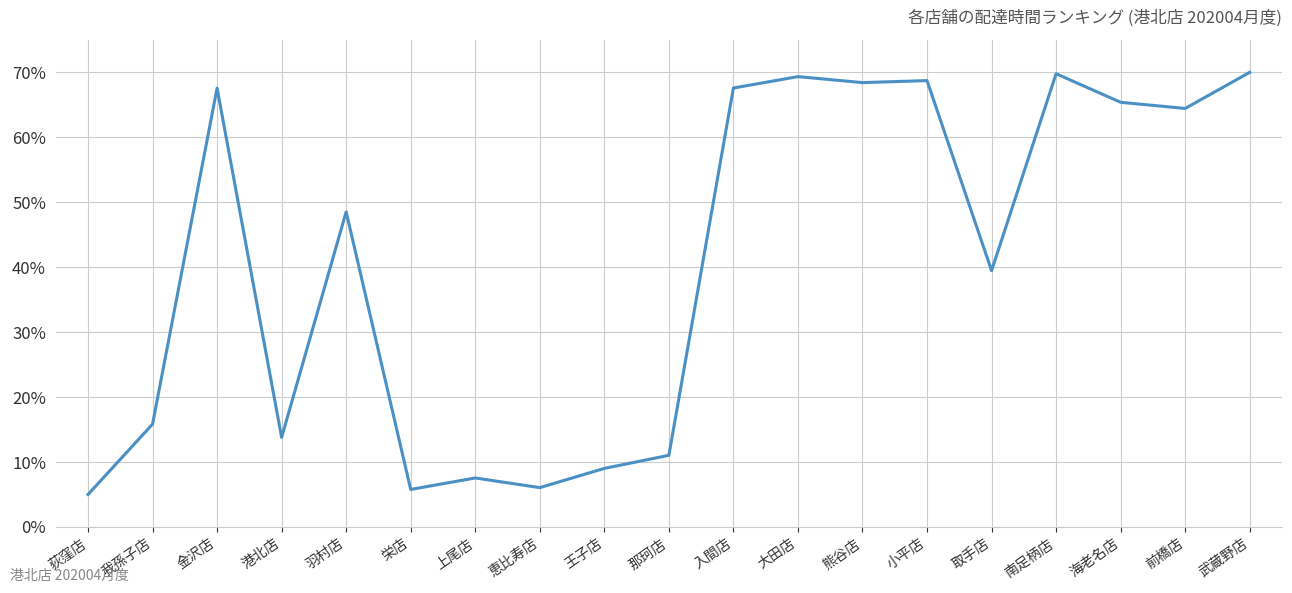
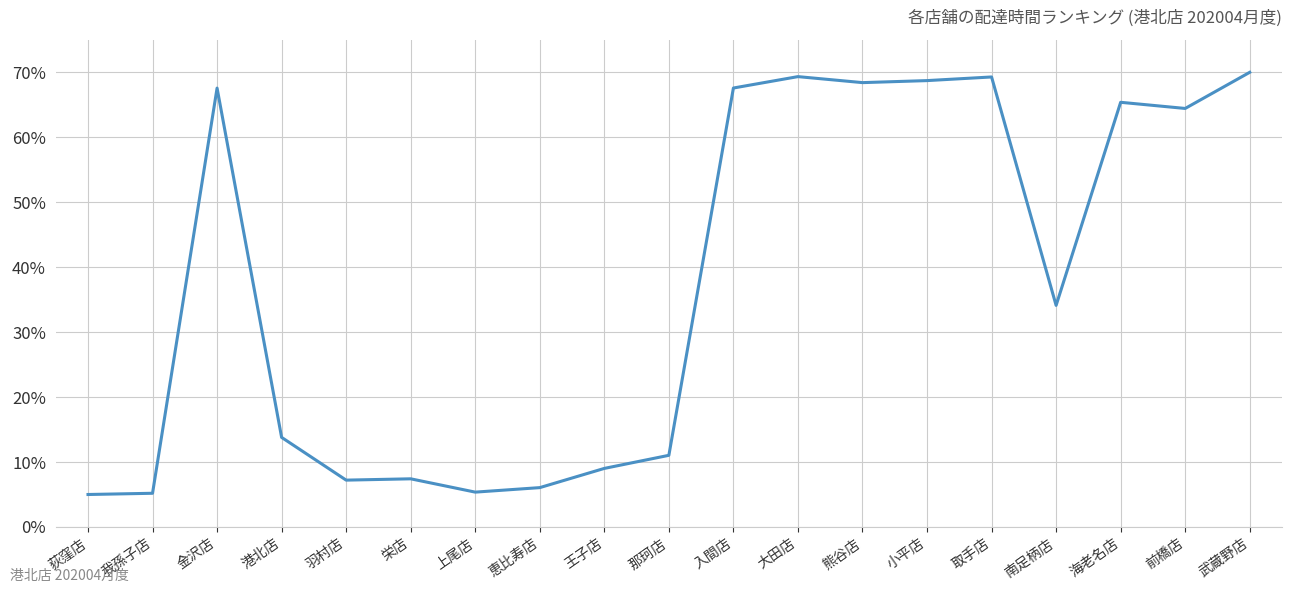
  {
    "荻窪店": "5%",
-   "我孫子店": "16%",
+   "我孫子店": "5%",
    "金沢店": "68%",
    "港北店": "14%",
-   "羽村店": "49%",
-   "栄店": "6%",
-   "上尾店": "8%",
+   "羽村店": "7%",
+   "栄店": "7%",
+   "上尾店": "5%",
    "恵比寿店": "6%",
    "王子店": "9%",
    "那珂店": "11%",
    "入間店": "68%",
    "大田店": "69%",
    "熊谷店": "68%",
    "小平店": "69%",
-   "取手店": "39%",
-   "南足柄店": "70%",
+   "取手店": "69%",
+   "南足柄店": "34%",
    "海老名店": "65%",
    "前橋店": "64%",
    "武蔵野店": "70%"
  }
